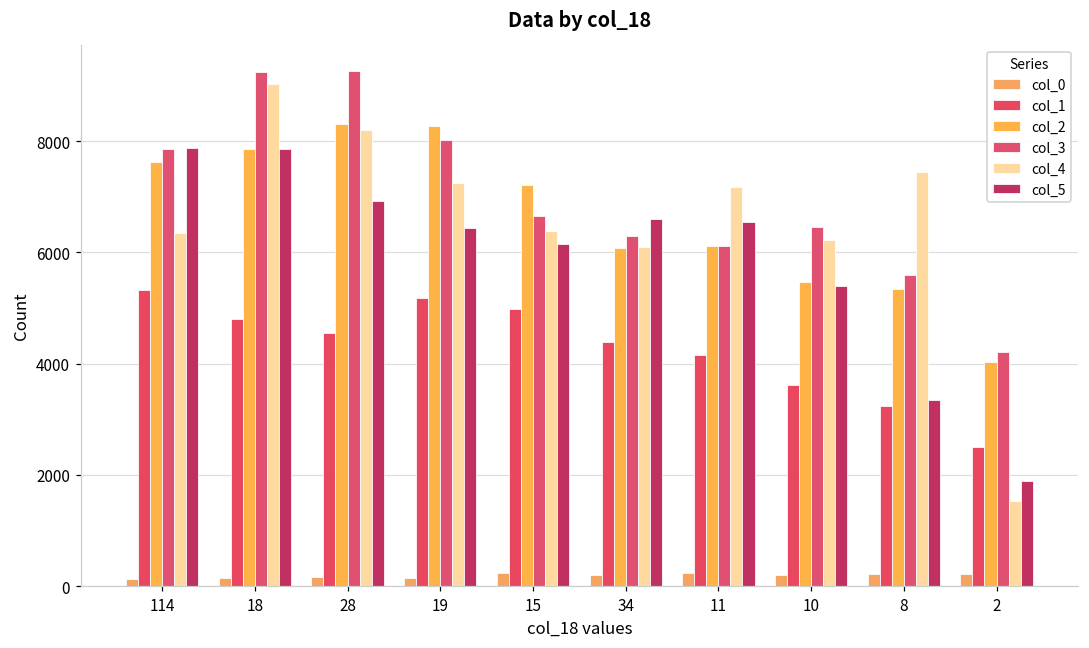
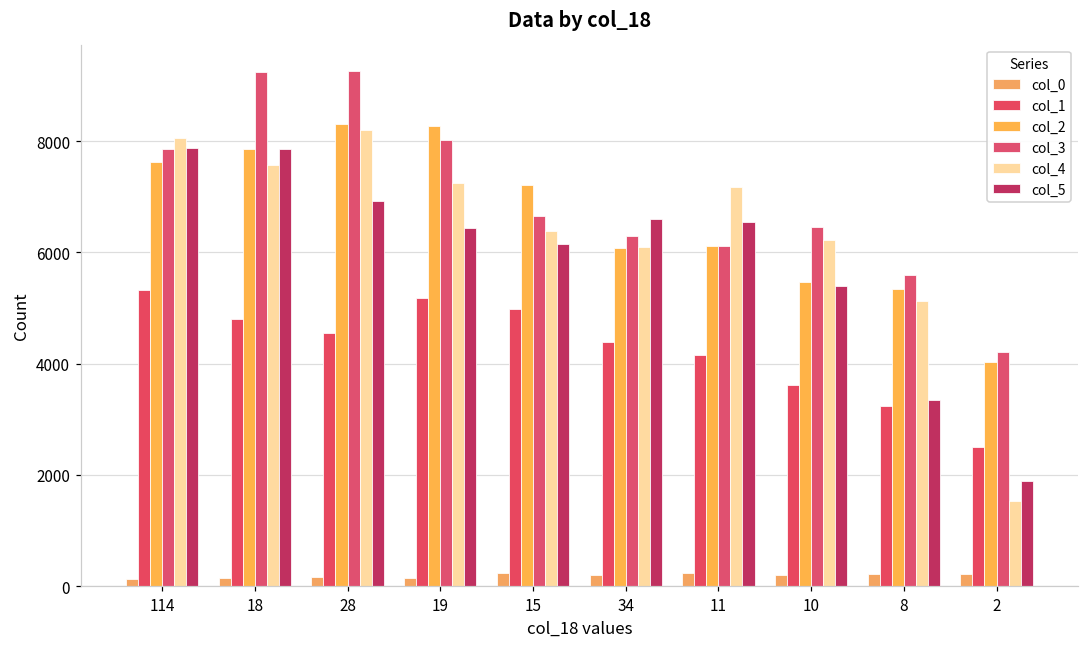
  {
    "col_4": {
-     "114": 6300,
-     "18": 9000,
+     "114": 8100,
+     "18": 7600,
      "28": 8200,
      "19": 7200,
      "15": 6400,
      "34": 6100,
      "11": 7200,
      "10": 6200,
-     "8": 7500,
+     "8": 5100,
      "2": 1500
    }
  }
